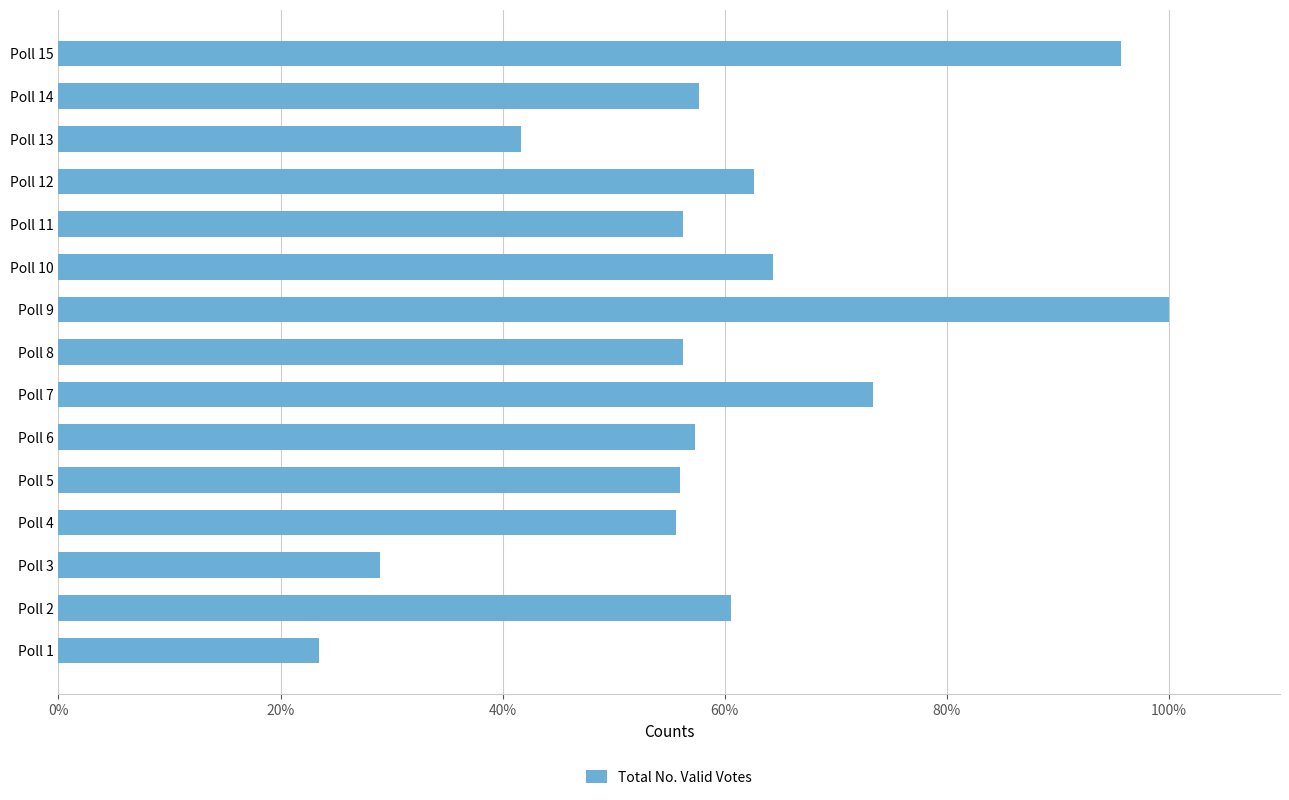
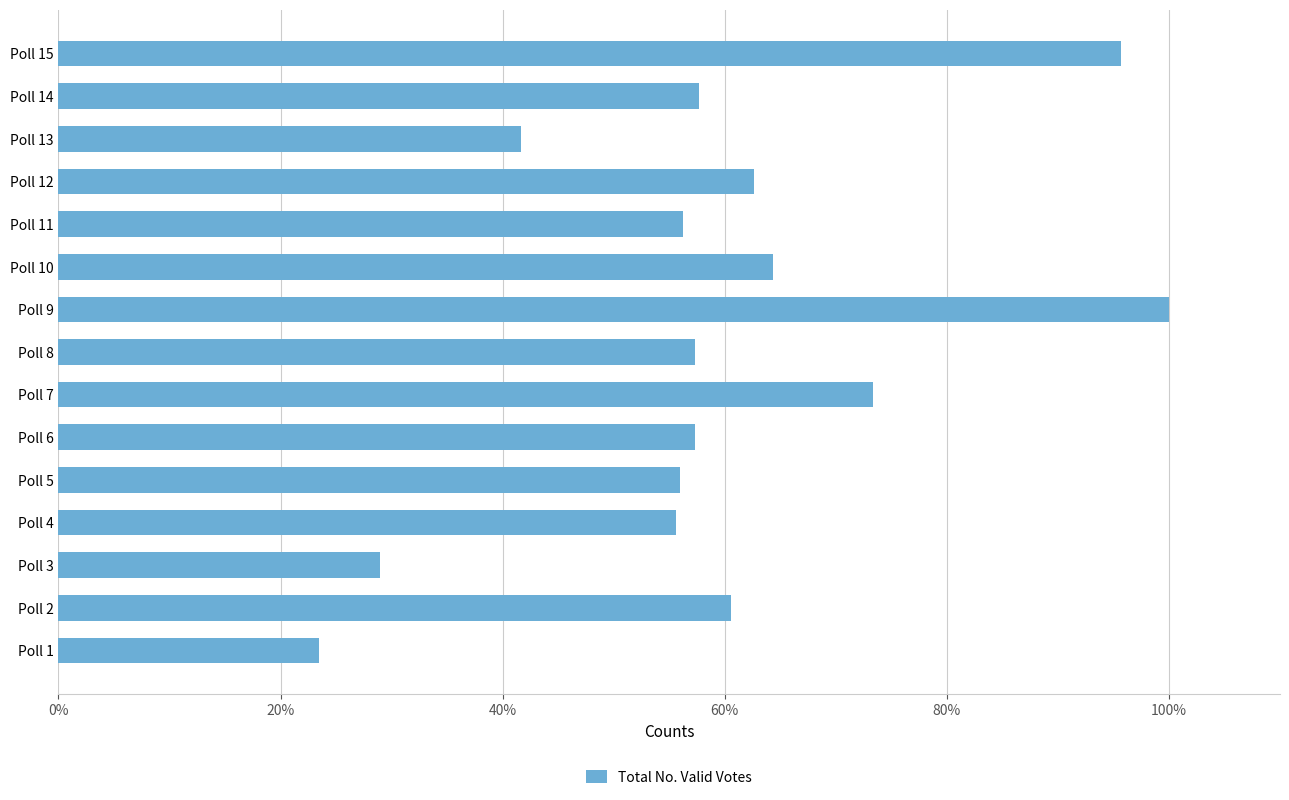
  {
    "Poll 15": "95.7%",
    "Poll 14": "57.7%",
    "Poll 13": "41.6%",
    "Poll 12": "62.7%",
    "Poll 11": "56.3%",
    "Poll 10": "64.4%",
    "Poll 9": "100.0%",
-   "Poll 8": "56.3%",
+   "Poll 8": "57.3%",
    "Poll 7": "73.4%",
    "Poll 6": "57.3%",
    "Poll 5": "56.0%",
    "Poll 4": "55.6%",
    "Poll 3": "29.0%",
    "Poll 2": "60.6%",
    "Poll 1": "23.5%"
  }
